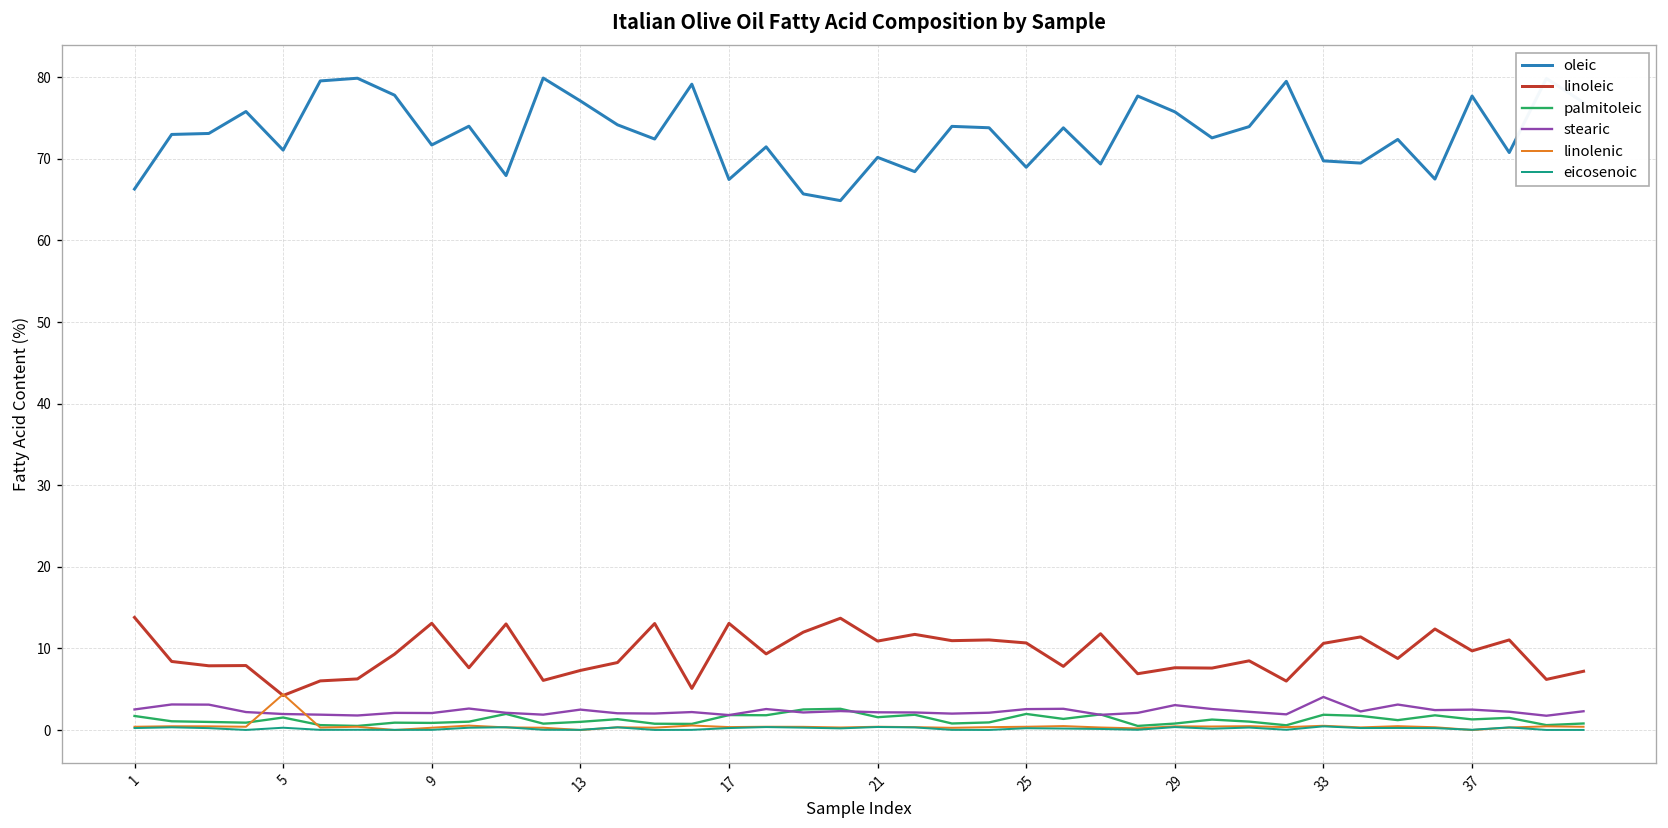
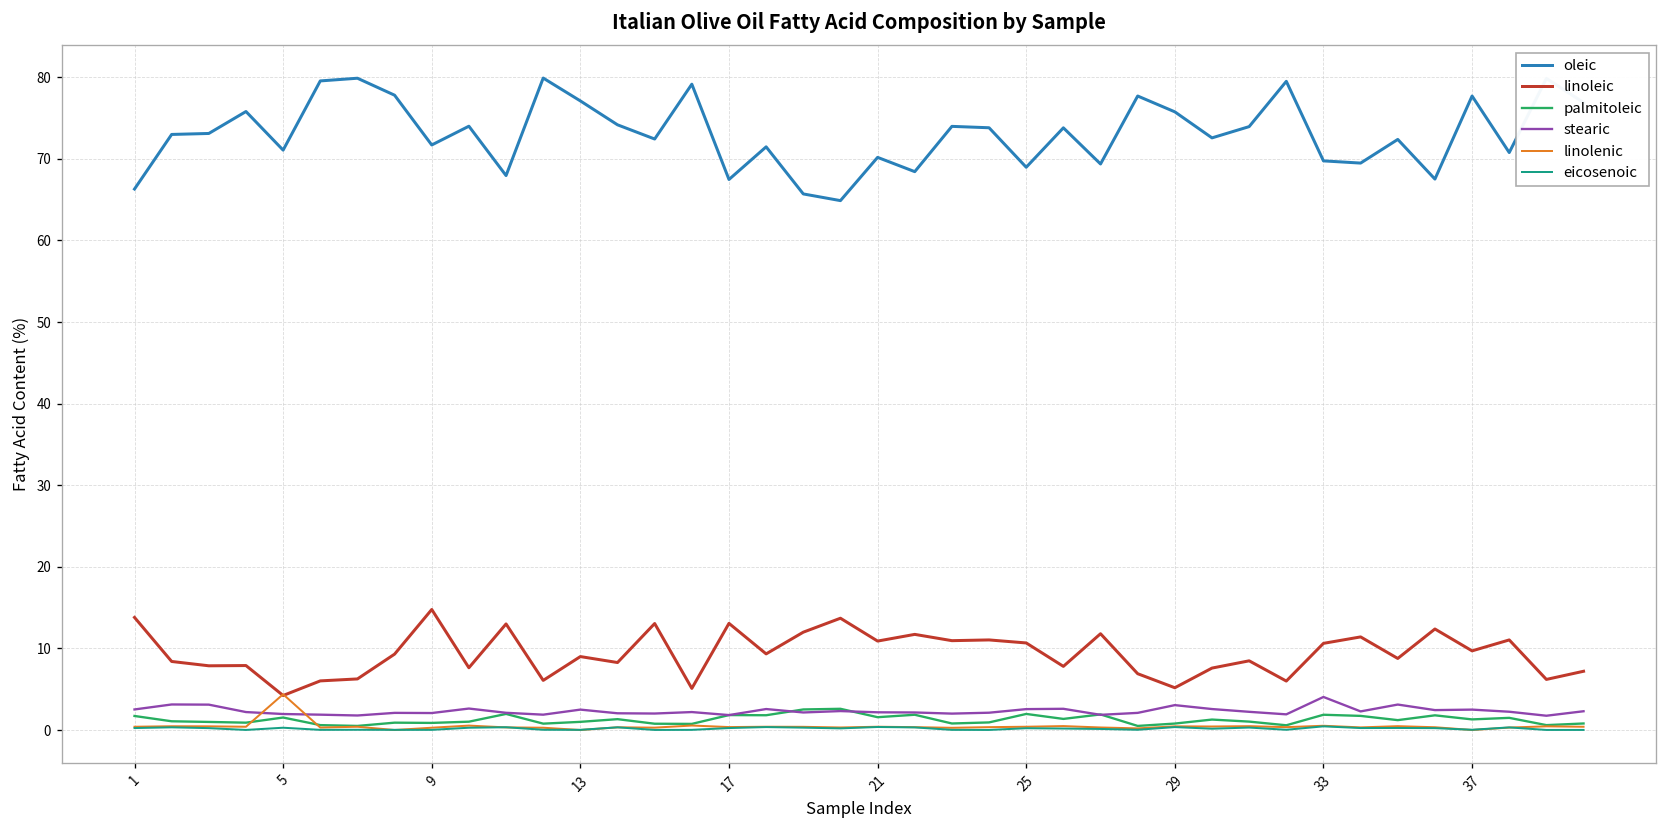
  {
    "oleic": {
      "1": 66,
      "5": 71,
      "9": 72,
      "13": 77,
      "17": 67,
      "21": 70,
      "25": 69,
      "29": 76,
      "33": 70,
      "37": 78
    },
    "linoleic": {
      "1": 14,
-     "9": 13,
-     "13": 7,
+     "9": 15,
+     "13": 9,
      "17": 13,
      "21": 11,
      "25": 11,
-     "29": 8,
+     "29": 5,
      "33": 11,
      "37": 10
    },
    "stearic": {
      "1": 3,
      "5": 2,
      "9": 2,
      "13": 3,
      "21": 2,
      "25": 3,
      "29": 3,
      "33": 4,
      "37": 3
    }
  }
